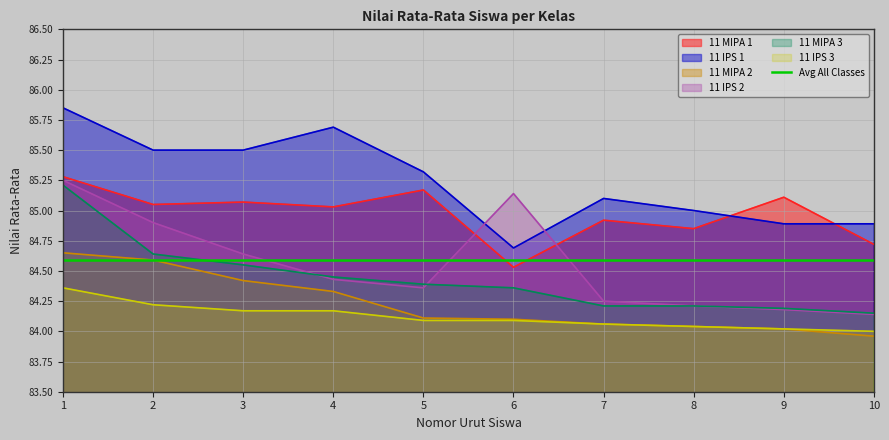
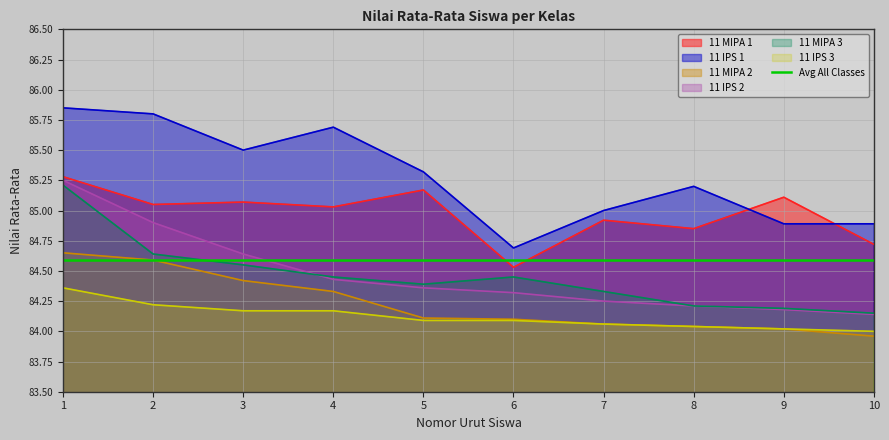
  {
    "11 MIPA 1": {
      "1": 85.28,
      "2": 85.05,
      "3": 85.07,
      "4": 85.03,
      "5": 85.17,
      "6": 84.53,
      "7": 84.92,
      "8": 84.85,
      "9": 85.11,
      "10": 84.72
    },
    "11 IPS 1": {
      "1": 85.85,
-     "2": 85.5,
+     "2": 85.8,
      "3": 85.5,
      "4": 85.7,
      "5": 85.3,
      "6": 84.7,
-     "7": 85.1,
-     "8": 85.0,
+     "7": 85.0,
+     "8": 85.2,
      "9": 84.9,
      "10": 84.9
    },
    "11 MIPA 2": {
      "1": 84.65,
      "2": 84.59,
      "3": 84.42,
      "4": 84.33,
      "10": 83.96
    },
    "11 IPS 2": {
      "1": 85.25,
      "2": 84.90,
      "3": 84.64,
      "5": 84.36,
-     "6": 85.14,
+     "6": 84.32,
      "7": 84.25
    },
    "11 MIPA 3": {
      "1": 85.21,
      "2": 84.64,
      "3": 84.55,
      "5": 84.39,
-     "6": 84.36,
-     "7": 84.21
+     "6": 84.45,
+     "7": 84.33
    },
    "11 IPS 3": {
      "1": 84.36,
      "2": 84.22,
      "3": 84.17,
      "4": 84.17,
      "10": 84.00
    }
  }
